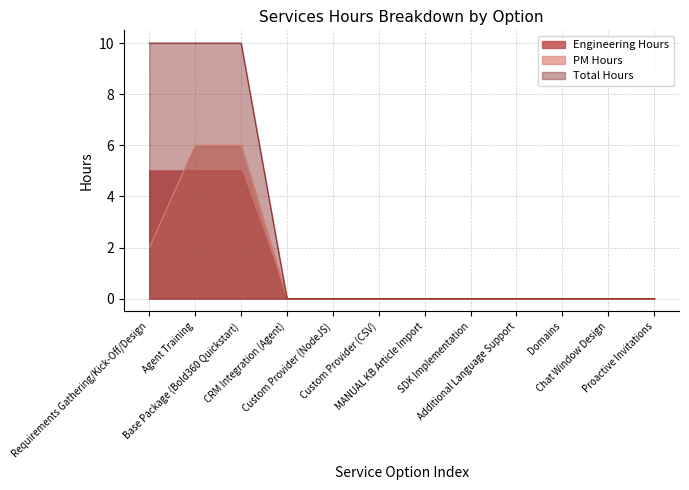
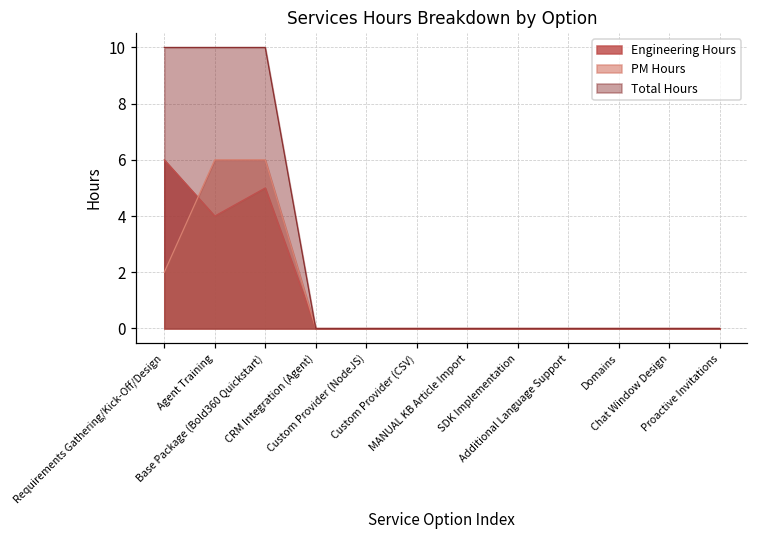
  {
    "Engineering Hours": {
-     "Requirements Gathering/Kick-Off/Design": 5,
-     "Agent Training": 5,
+     "Requirements Gathering/Kick-Off/Design": 6,
+     "Agent Training": 4,
      "Base Package (Bold360 Quickstart)": 5
    }
  }
